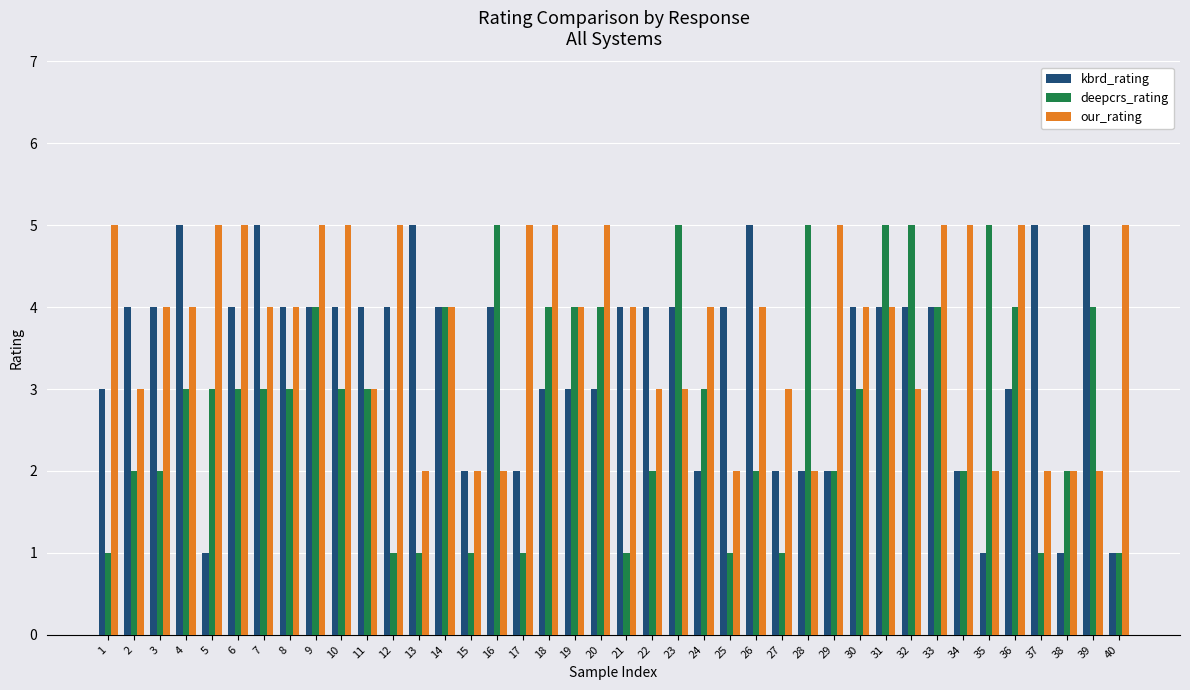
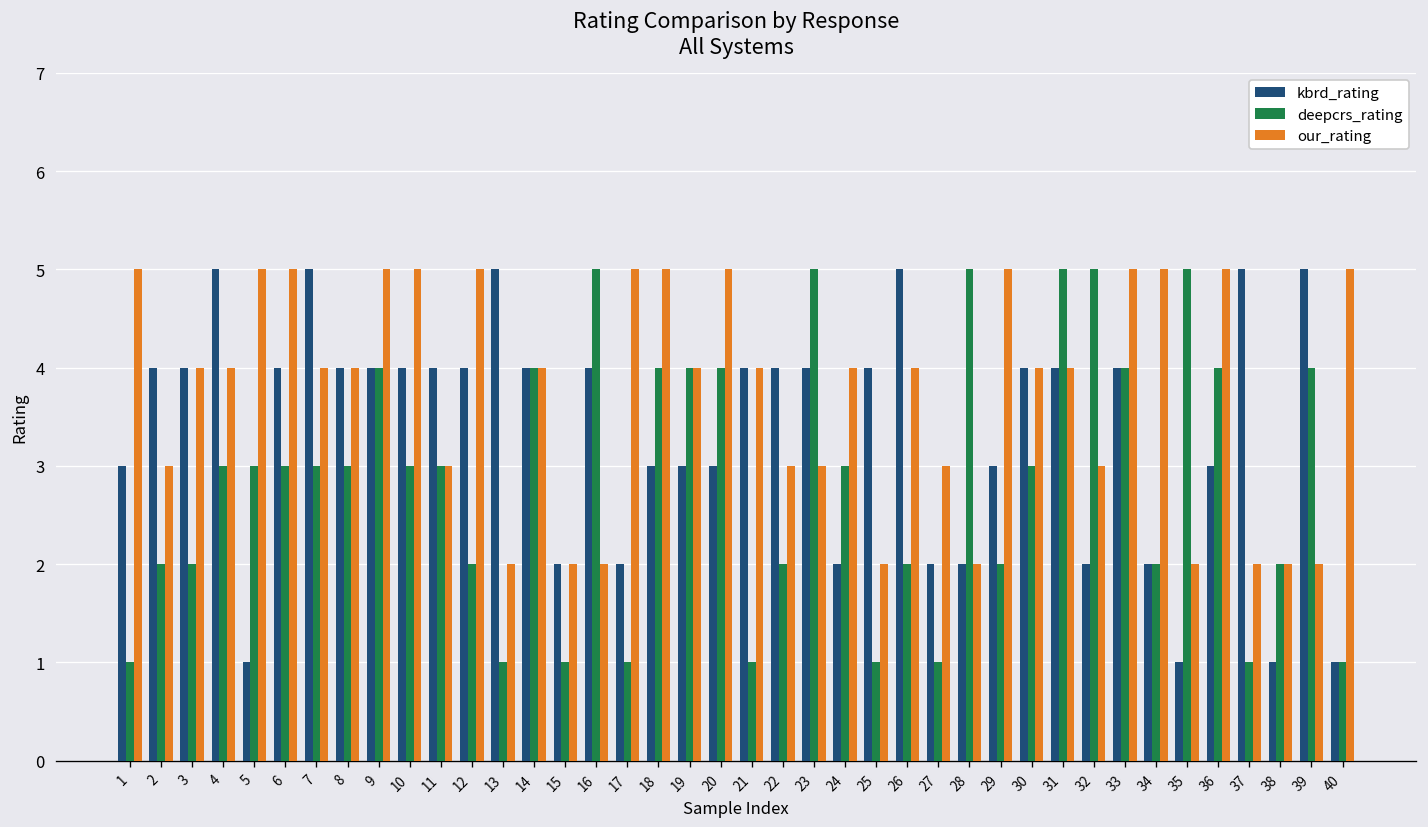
  {
    "kbrd_rating": {
      "1": 3,
      "2": 4,
      "3": 4,
      "4": 5,
      "5": 1,
      "6": 4,
      "7": 5,
      "8": 4,
      "9": 4,
      "10": 4,
      "11": 4,
      "12": 4,
      "13": 5,
      "14": 4,
      "15": 2,
      "16": 4,
      "17": 2,
      "18": 3,
      "19": 3,
      "20": 3,
      "21": 4,
      "22": 4,
      "23": 4,
      "24": 2,
      "25": 4,
      "26": 5,
      "27": 2,
      "28": 2,
-     "29": 2,
+     "29": 3,
      "30": 4,
      "31": 4,
-     "32": 4,
+     "32": 2,
      "33": 4,
      "34": 2,
      "35": 1,
      "36": 3,
      "37": 5,
      "38": 1,
      "39": 5,
      "40": 1
    },
    "deepcrs_rating": {
      "1": 1,
      "2": 2,
      "3": 2,
      "4": 3,
      "5": 3,
      "6": 3,
      "7": 3,
      "8": 3,
      "9": 4,
      "10": 3,
      "11": 3,
-     "12": 1,
+     "12": 2,
      "13": 1,
      "14": 4,
      "15": 1,
      "16": 5,
      "17": 1,
      "18": 4,
      "19": 4,
      "20": 4,
      "21": 1,
      "22": 2,
      "23": 5,
      "24": 3,
      "25": 1,
      "26": 2,
      "27": 1,
      "28": 5,
      "29": 2,
      "30": 3,
      "31": 5,
      "32": 5,
      "33": 4,
      "34": 2,
      "35": 5,
      "36": 4,
      "37": 1,
      "38": 2,
      "39": 4,
      "40": 1
    },
    "our_rating": {
      "1": 5,
      "2": 3,
      "3": 4,
      "4": 4,
      "5": 5,
      "6": 5,
      "7": 4,
      "8": 4,
      "9": 5,
      "10": 5,
      "11": 3,
      "12": 5,
      "13": 2,
      "14": 4,
      "15": 2,
      "16": 2,
      "17": 5,
      "18": 5,
      "19": 4,
      "20": 5,
      "21": 4,
      "22": 3,
      "23": 3,
      "24": 4,
      "25": 2,
      "26": 4,
      "27": 3,
      "28": 2,
      "29": 5,
      "30": 4,
      "31": 4,
      "32": 3,
      "33": 5,
      "34": 5,
      "35": 2,
      "36": 5,
      "37": 2,
      "38": 2,
      "39": 2,
      "40": 5
    }
  }
